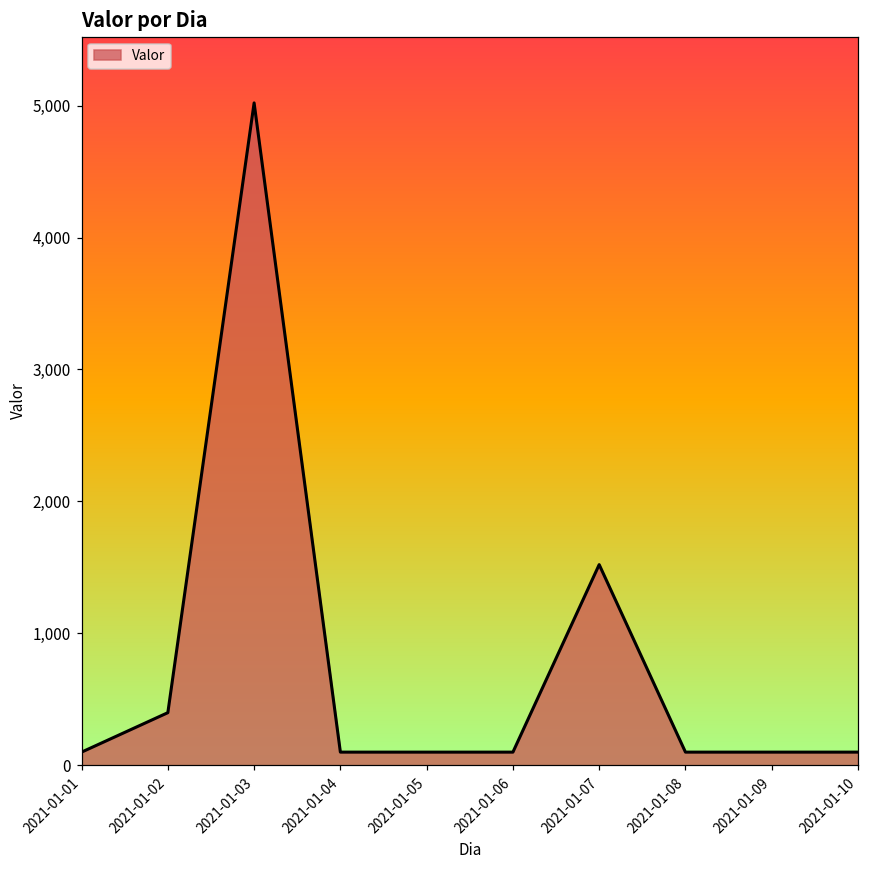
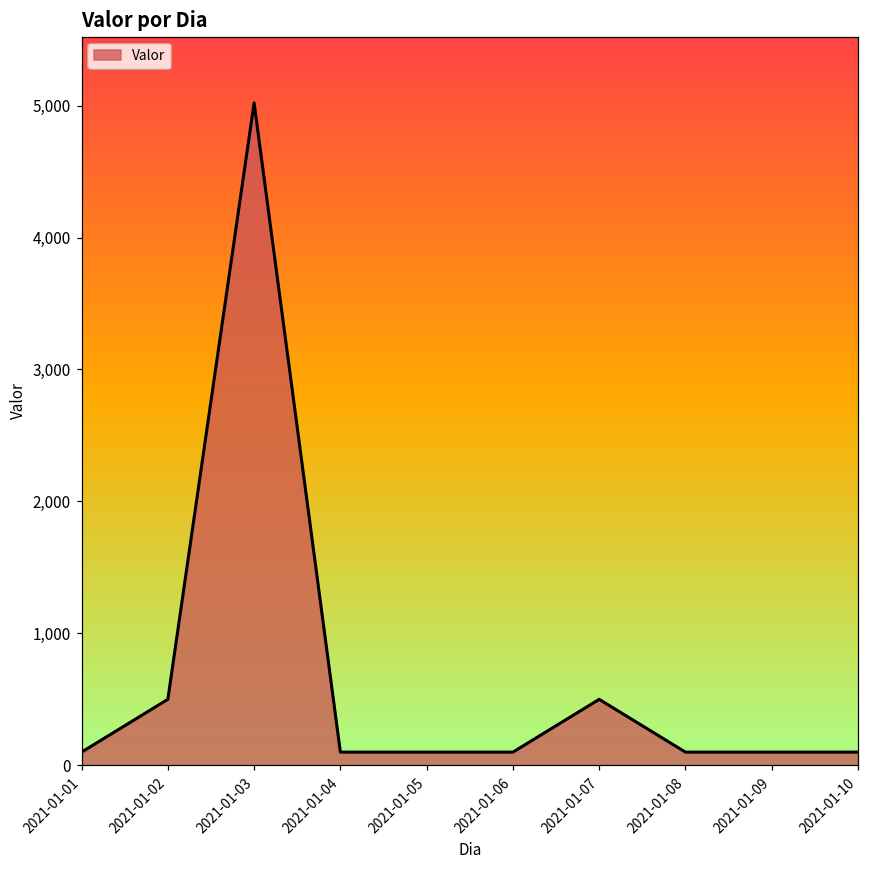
  {
    "2021-01-01": "100",
-   "2021-01-02": "400",
+   "2021-01-02": "500",
    "2021-01-03": "5,020",
    "2021-01-04": "100",
    "2021-01-05": "100",
    "2021-01-06": "100",
-   "2021-01-07": "1,520",
+   "2021-01-07": "500",
    "2021-01-08": "100",
    "2021-01-09": "100",
    "2021-01-10": "100"
  }
